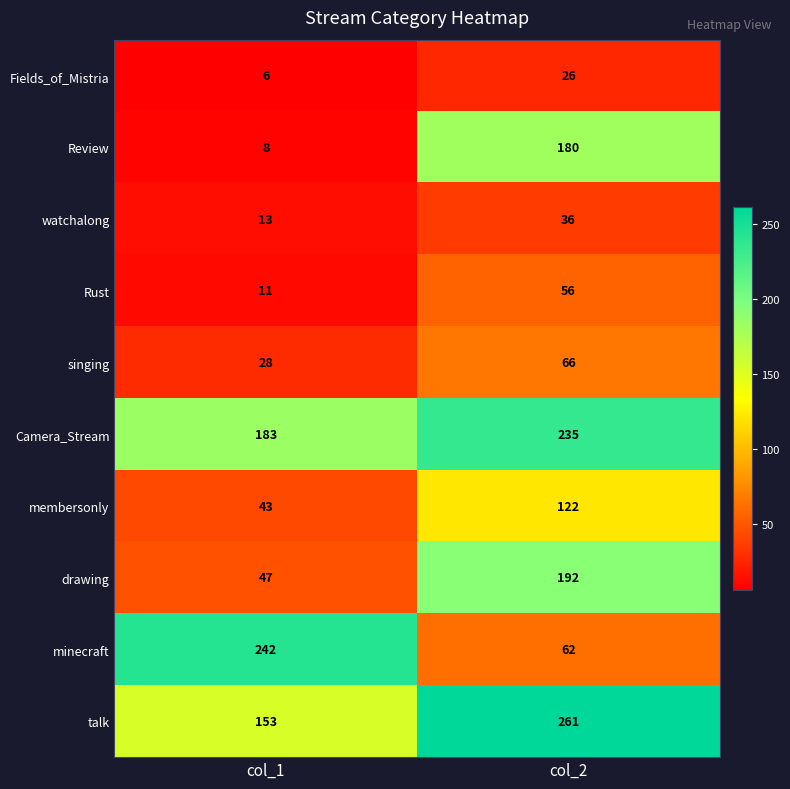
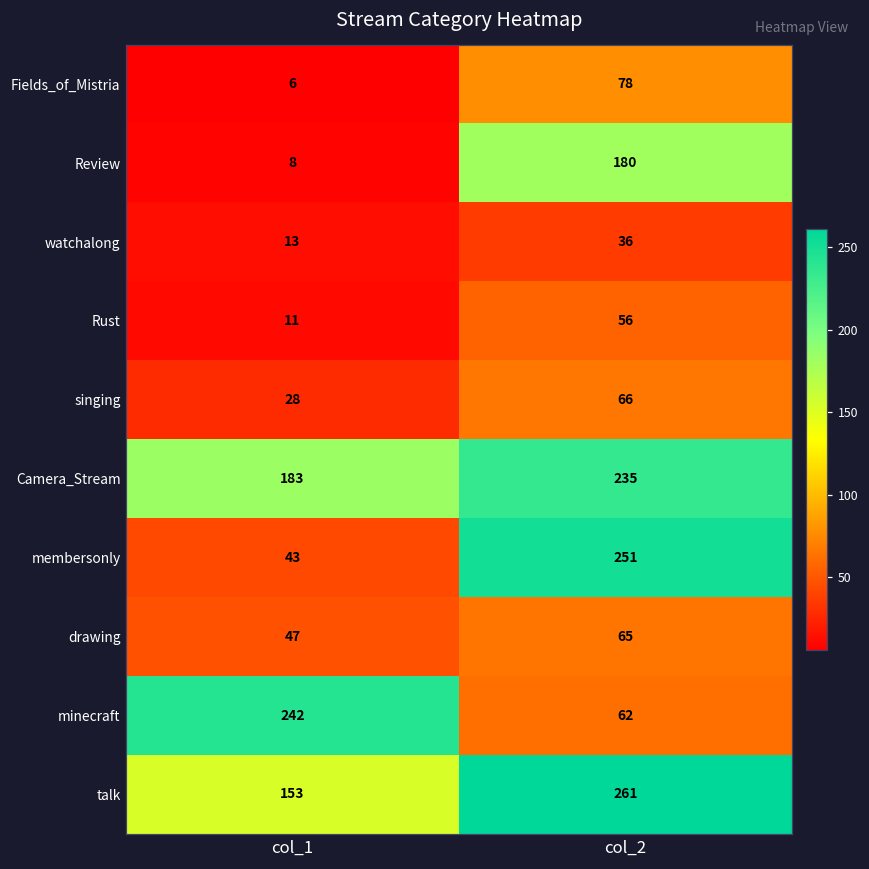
  {
    "Fields_of_Mistria": {
      "col_1": 6,
-     "col_2": 26
+     "col_2": 78
    },
    "Review": {
      "col_1": 8,
      "col_2": 180
    },
    "watchalong": {
      "col_1": 13,
      "col_2": 36
    },
    "Rust": {
      "col_1": 11,
      "col_2": 56
    },
    "singing": {
      "col_1": 28,
      "col_2": 66
    },
    "Camera_Stream": {
      "col_1": 183,
      "col_2": 235
    },
    "membersonly": {
      "col_1": 43,
-     "col_2": 122
+     "col_2": 251
    },
    "drawing": {
      "col_1": 47,
-     "col_2": 192
+     "col_2": 65
    },
    "minecraft": {
      "col_1": 242,
      "col_2": 62
    },
    "talk": {
      "col_1": 153,
      "col_2": 261
    }
  }
